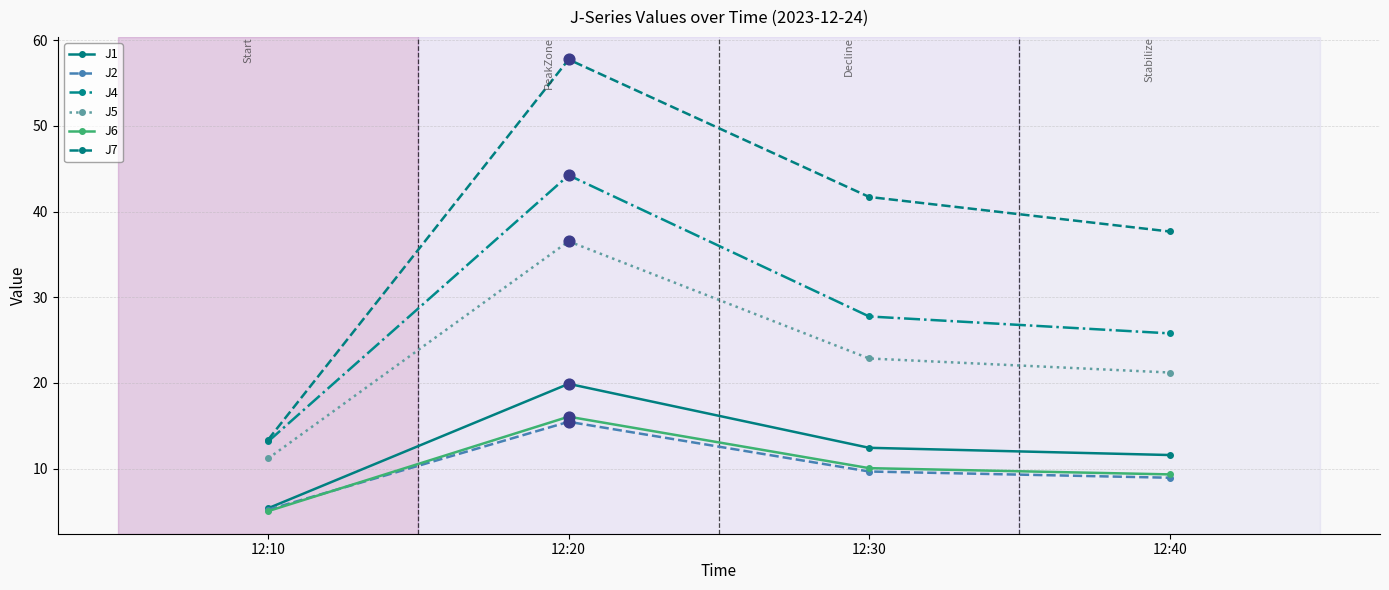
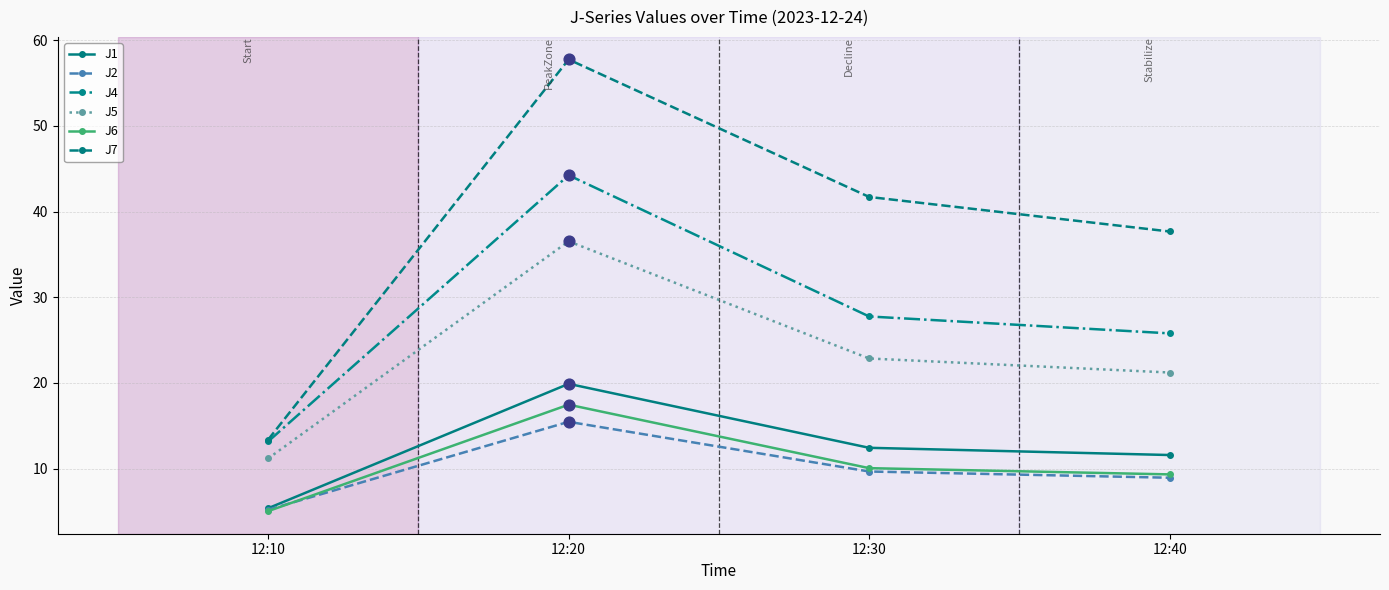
  {
    "J6": {
-     "12:20": 16,
+     "12:20": 17,
      "12:30": 10,
      "12:40": 9
    }
  }
